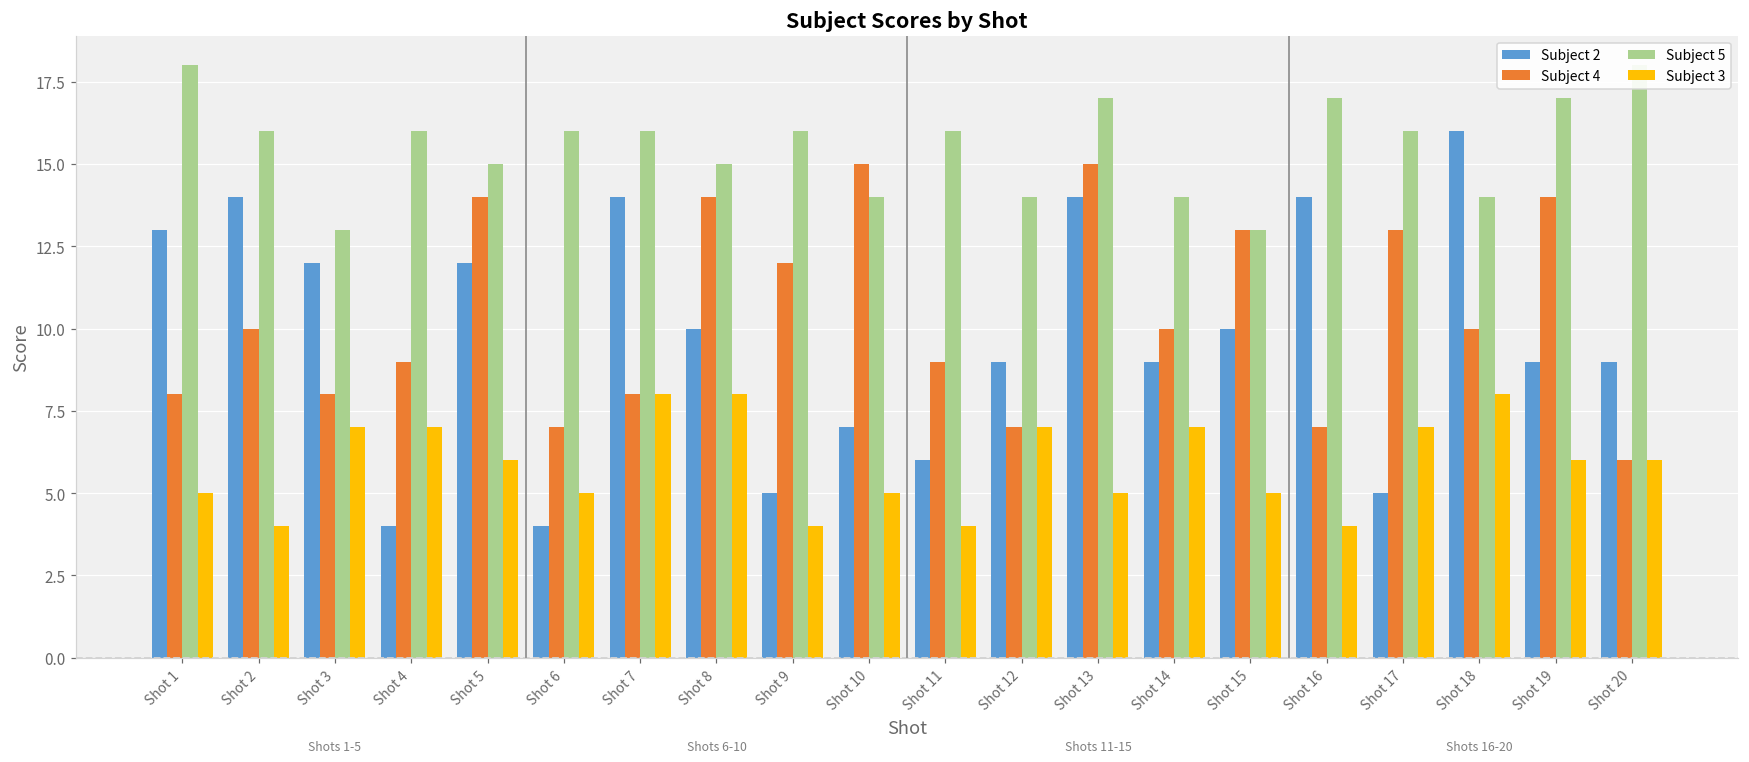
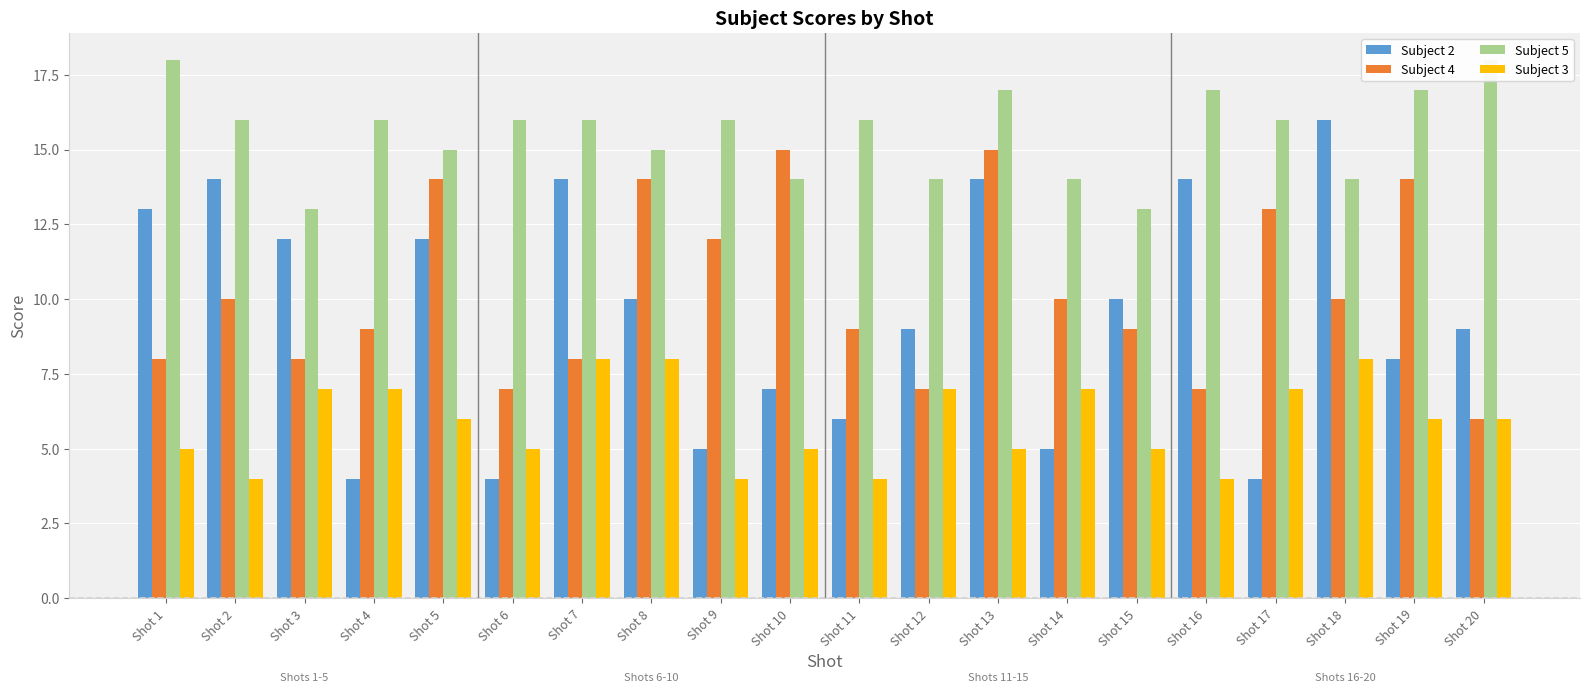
  {
    "Subject 2": {
      "Shot 1": 13,
      "Shot 2": 14,
      "Shot 3": 12,
      "Shot 4": 4,
      "Shot 5": 12,
      "Shot 6": 4,
      "Shot 7": 14,
      "Shot 8": 10,
      "Shot 9": 5,
      "Shot 10": 7,
      "Shot 11": 6,
      "Shot 12": 9,
      "Shot 13": 14,
-     "Shot 14": 9,
+     "Shot 14": 5,
      "Shot 15": 10,
      "Shot 16": 14,
-     "Shot 17": 5,
+     "Shot 17": 4,
      "Shot 18": 16,
-     "Shot 19": 9,
+     "Shot 19": 8,
      "Shot 20": 9
    },
    "Subject 4": {
      "Shot 1": 8,
      "Shot 2": 10,
      "Shot 3": 8,
      "Shot 4": 9,
      "Shot 5": 14,
      "Shot 6": 7,
      "Shot 7": 8,
      "Shot 8": 14,
      "Shot 9": 12,
      "Shot 10": 15,
      "Shot 11": 9,
      "Shot 12": 7,
      "Shot 13": 15,
      "Shot 14": 10,
-     "Shot 15": 13,
+     "Shot 15": 9,
      "Shot 16": 7,
      "Shot 17": 13,
      "Shot 18": 10,
      "Shot 19": 14,
      "Shot 20": 6
    },
    "Subject 5": {
      "Shot 1": 18,
      "Shot 2": 16,
      "Shot 3": 13,
      "Shot 4": 16,
      "Shot 5": 15,
      "Shot 6": 16,
      "Shot 7": 16,
      "Shot 8": 15,
      "Shot 9": 16,
      "Shot 10": 14,
      "Shot 11": 16,
      "Shot 12": 14,
      "Shot 13": 17,
      "Shot 14": 14,
      "Shot 15": 13,
      "Shot 16": 17,
      "Shot 17": 16,
      "Shot 18": 14,
      "Shot 19": 17
    },
    "Subject 3": {
      "Shot 1": 5,
      "Shot 2": 4,
      "Shot 3": 7,
      "Shot 4": 7,
      "Shot 5": 6,
      "Shot 6": 5,
      "Shot 7": 8,
      "Shot 8": 8,
      "Shot 9": 4,
      "Shot 10": 5,
      "Shot 11": 4,
      "Shot 12": 7,
      "Shot 13": 5,
      "Shot 14": 7,
      "Shot 15": 5,
      "Shot 16": 4,
      "Shot 17": 7,
      "Shot 18": 8,
      "Shot 19": 6,
      "Shot 20": 6
    }
  }
